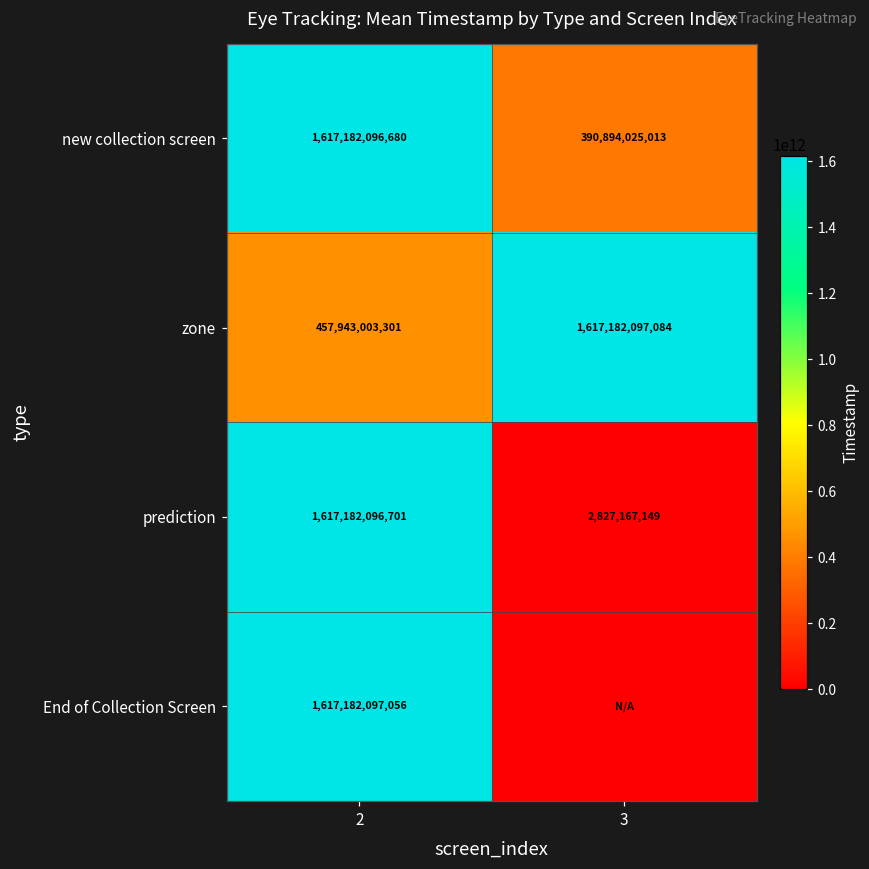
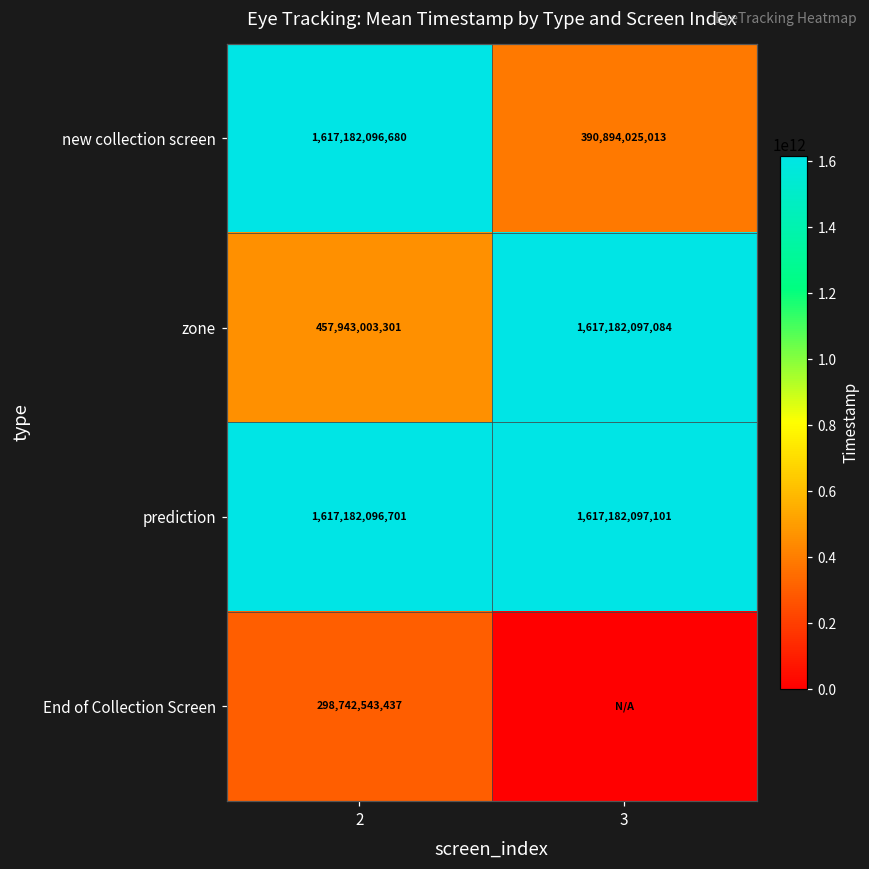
  {
    "new collection screen": {
      "2": "1,617,182,096,680",
      "3": "390,894,025,013"
    },
    "zone": {
      "2": "457,943,003,301",
      "3": "1,617,182,097,084"
    },
    "prediction": {
      "2": "1,617,182,096,701",
-     "3": "2,827,167,149"
+     "3": "1,617,182,097,101"
    },
    "End of Collection Screen": {
-     "2": "1,617,182,097,056"
+     "2": "298,742,543,437"
    }
  }
